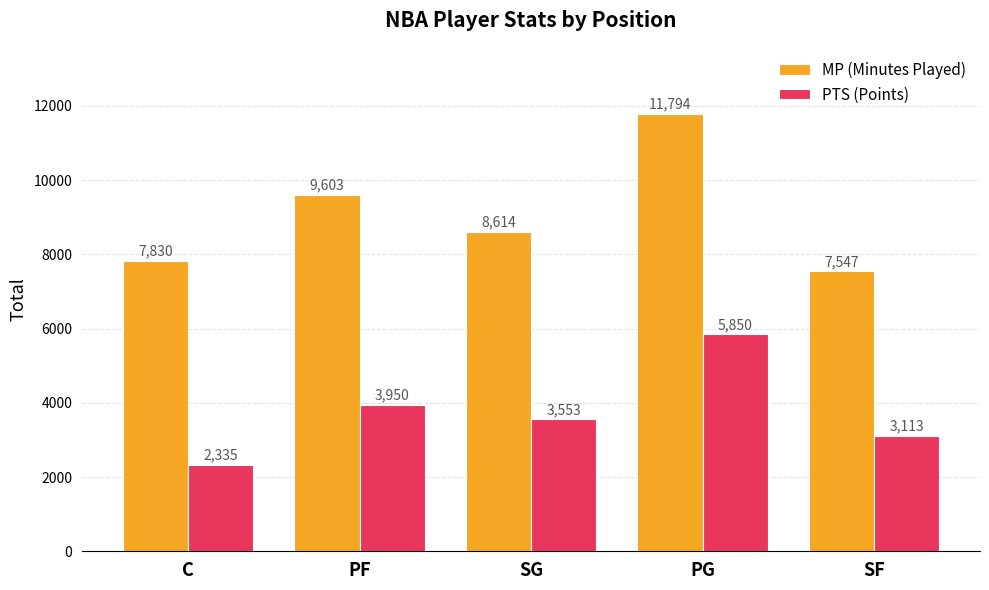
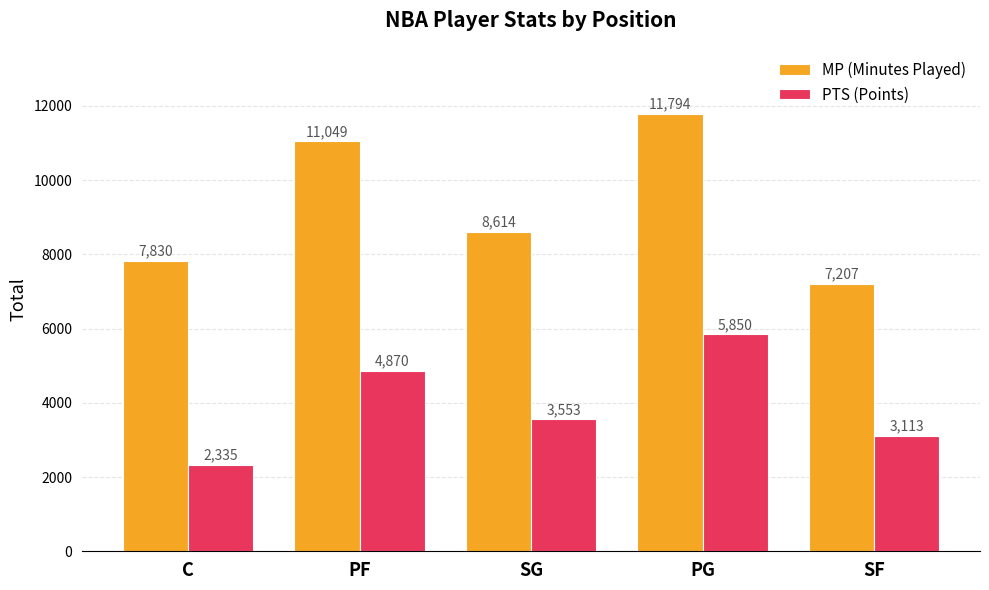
  {
    "MP (Minutes Played)": {
      "C": "7,830",
-     "PF": "9,603",
+     "PF": "11,049",
      "SG": "8,614",
      "PG": "11,794",
-     "SF": "7,547"
+     "SF": "7,207"
    },
    "PTS (Points)": {
      "C": "2,335",
-     "PF": "3,950",
+     "PF": "4,870",
      "SG": "3,553",
      "PG": "5,850",
      "SF": "3,113"
    }
  }
